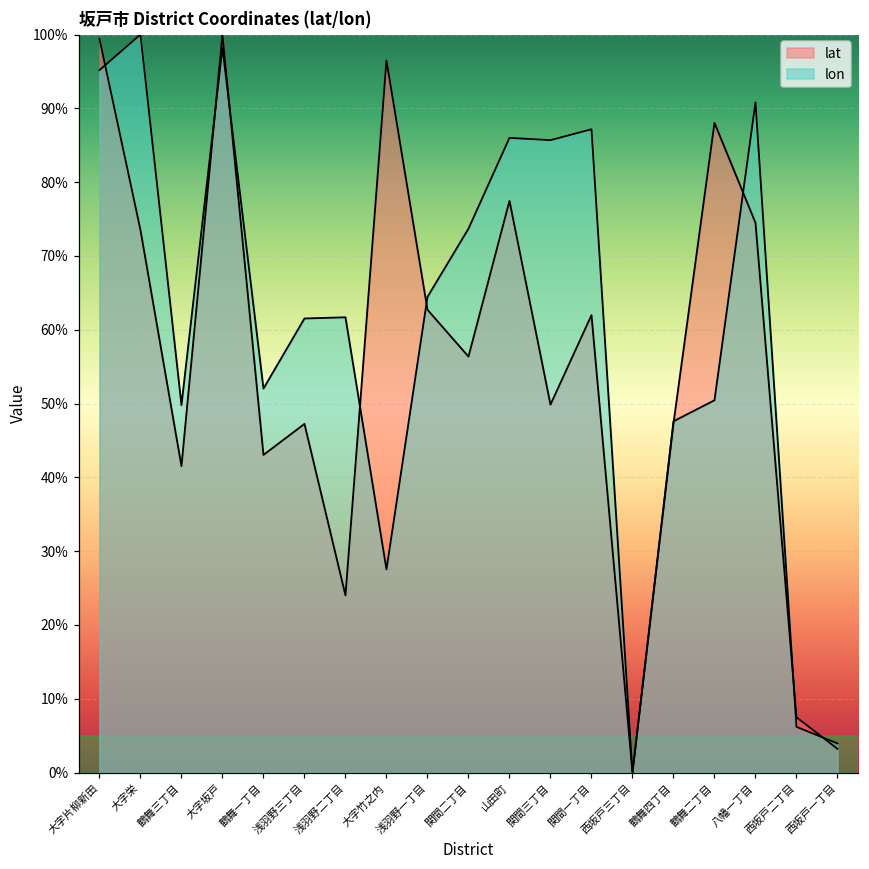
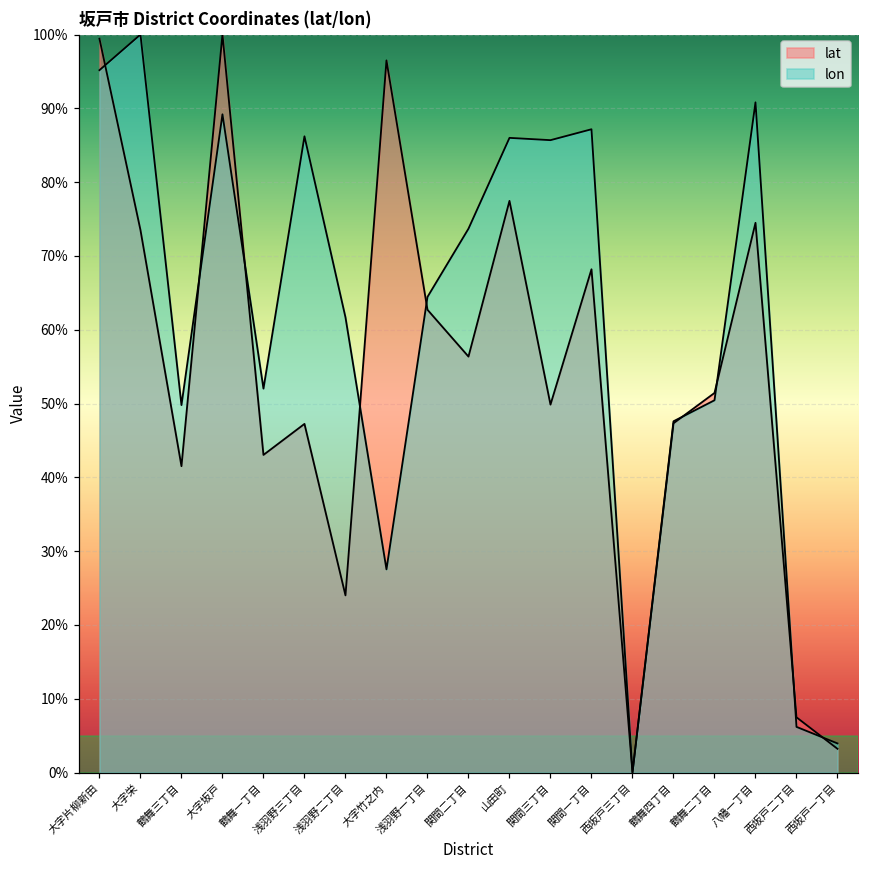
  {
    "lat": {
      "大字片柳新田": "99%",
      "大字栄": "74%",
      "鶴舞三丁目": "42%",
      "大字坂戸": "100%",
      "鶴舞一丁目": "43%",
      "浅羽野三丁目": "47%",
      "浅羽野二丁目": "24%",
      "大字竹之内": "96%",
      "浅羽野一丁目": "63%",
      "関間二丁目": "56%",
      "山田町": "77%",
      "関間三丁目": "50%",
-     "関間一丁目": "62%",
-     "鶴舞二丁目": "88%",
+     "関間一丁目": "68%",
+     "鶴舞二丁目": "51%",
      "八幡一丁目": "74%",
      "西坂戸二丁目": "7%",
      "西坂戸一丁目": "3%"
    },
    "lon": {
      "大字片柳新田": "95%",
      "大字栄": "100%",
      "鶴舞三丁目": "50%",
-     "大字坂戸": "98%",
+     "大字坂戸": "89%",
      "鶴舞一丁目": "52%",
-     "浅羽野三丁目": "62%",
+     "浅羽野三丁目": "86%",
      "浅羽野二丁目": "62%",
      "大字竹之内": "28%",
      "浅羽野一丁目": "64%",
      "関間二丁目": "74%",
      "山田町": "86%",
      "関間三丁目": "86%",
      "関間一丁目": "87%",
      "鶴舞二丁目": "50%",
      "八幡一丁目": "91%",
      "西坂戸二丁目": "6%",
      "西坂戸一丁目": "4%"
    }
  }
